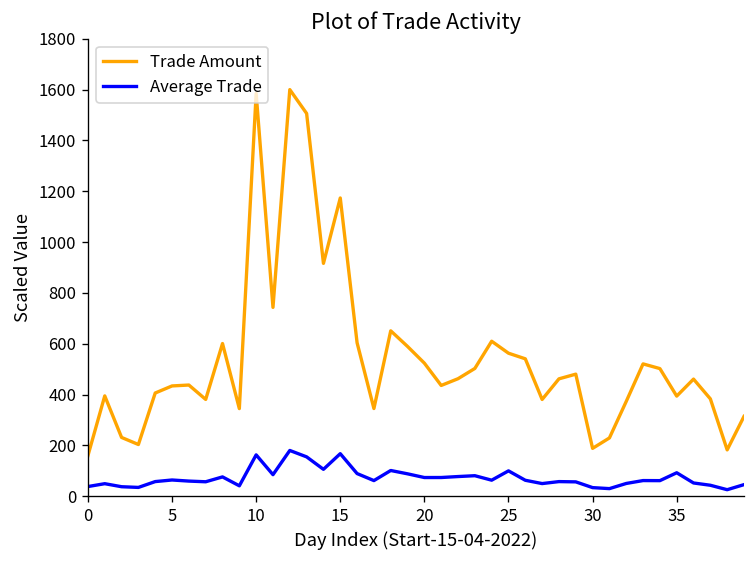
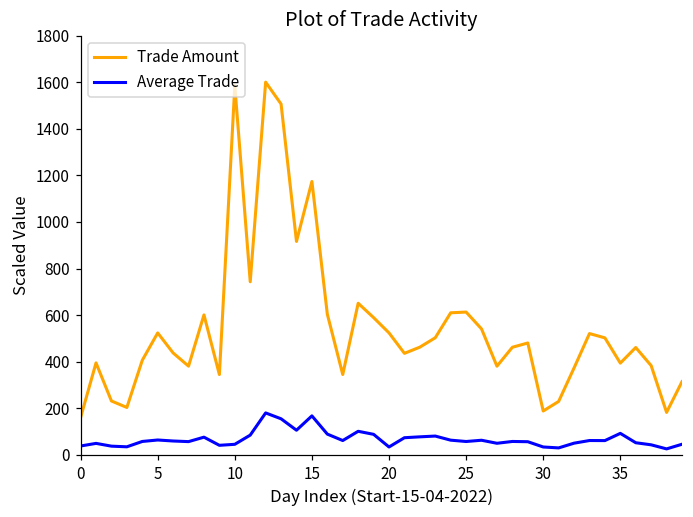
  {
    "Trade Amount": {
      "0": 160,
-     "5": 430,
+     "5": 520,
      "15": 1170,
      "20": 520,
-     "25": 560,
+     "25": 610,
      "30": 190,
      "35": 390
    },
    "Average Trade": {
      "0": 40,
      "5": 60,
-     "10": 160,
+     "10": 50,
      "15": 170,
-     "20": 70,
-     "25": 100,
+     "20": 30,
+     "25": 60,
      "30": 30,
      "35": 90
    }
  }
